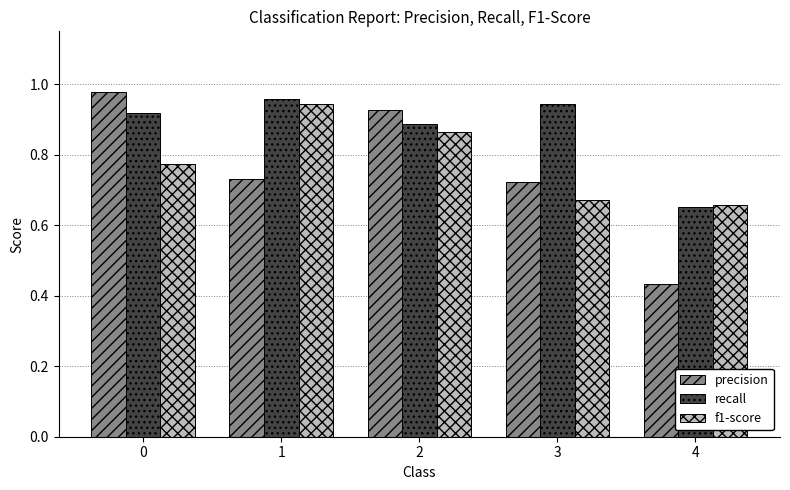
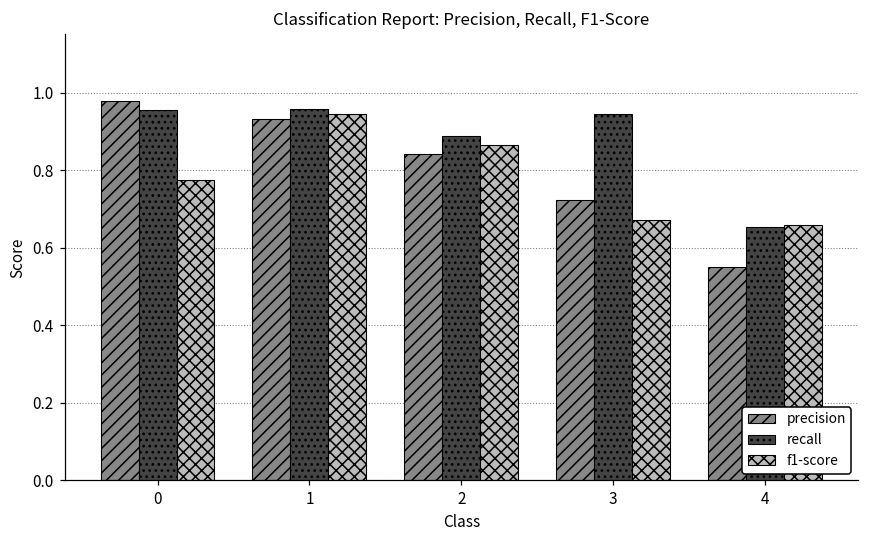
  {
    "precision": {
      "0": 0.98,
-     "1": 0.73,
-     "2": 0.93,
+     "1": 0.93,
+     "2": 0.84,
      "3": 0.72,
-     "4": 0.43
+     "4": 0.55
    },
    "recall": {
-     "0": 0.92,
+     "0": 0.96,
      "1": 0.96,
      "2": 0.89,
      "3": 0.94,
      "4": 0.65
    },
    "f1-score": {
      "0": 0.77,
      "1": 0.94,
      "2": 0.86,
      "3": 0.67,
      "4": 0.66
    }
  }
